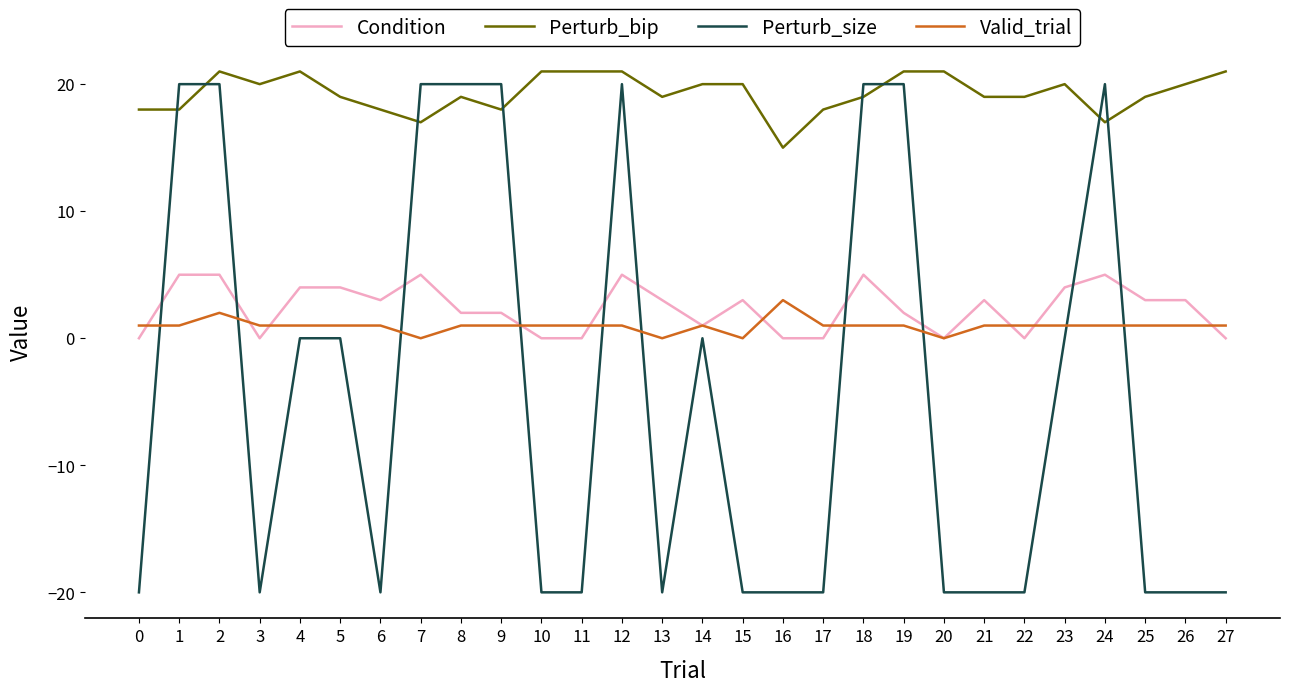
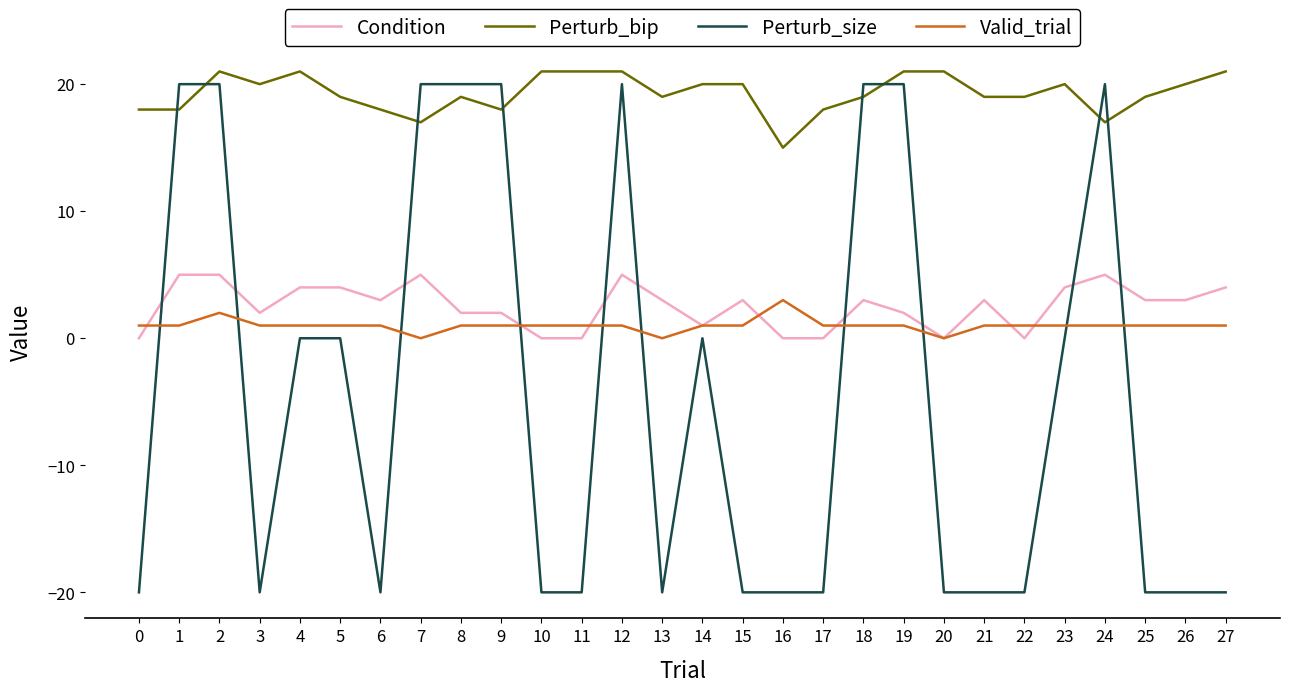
  {
    "Condition": {
      "0": 0,
      "1": 5,
      "2": 5,
-     "3": 0,
+     "3": 2,
      "4": 4,
      "5": 4,
      "6": 3,
      "7": 5,
      "8": 2,
      "9": 2,
      "10": 0,
      "11": 0,
      "12": 5,
      "13": 3,
      "15": 3,
      "16": 0,
      "17": 0,
-     "18": 5,
+     "18": 3,
      "19": 2,
      "21": 3,
      "22": 0,
      "23": 4,
      "24": 5,
      "25": 3,
      "26": 3,
-     "27": 0
+     "27": 4
    },
    "Perturb_bip": {
      "0": 18,
      "1": 18,
      "2": 21,
      "3": 20,
      "4": 21,
      "5": 19,
      "6": 18,
      "7": 17,
      "8": 19,
      "9": 18,
      "10": 21,
      "11": 21,
      "12": 21,
      "13": 19,
      "14": 20,
      "15": 20,
      "16": 15,
      "17": 18,
      "18": 19,
      "19": 21,
      "20": 21,
      "21": 19,
      "22": 19,
      "23": 20,
      "24": 17,
      "25": 19,
      "26": 20,
      "27": 21
    },
    "Perturb_size": {
      "0": -20,
      "1": 20,
      "2": 20,
      "3": -20,
      "4": 0,
      "5": 0,
      "6": -20,
      "7": 20,
      "8": 20,
      "9": 20,
      "10": -20,
      "11": -20,
      "12": 20,
      "13": -20,
      "14": 0,
      "15": -20,
      "16": -20,
      "17": -20,
      "18": 20,
      "19": 20,
      "20": -20,
      "21": -20,
      "22": -20,
      "23": 0,
      "24": 20,
      "25": -20,
      "26": -20,
      "27": -20
    },
    "Valid_trial": {
      "0": 1,
      "1": 1,
      "2": 2,
      "3": 1,
      "4": 1,
      "5": 1,
      "6": 1,
      "7": 0,
      "8": 1,
      "9": 1,
      "10": 1,
      "11": 1,
      "12": 1,
      "13": 0,
-     "15": 0,
+     "15": 1,
      "16": 3,
      "17": 1,
      "18": 1,
      "19": 1,
      "21": 1,
      "22": 1,
      "23": 1,
      "24": 1,
      "25": 1,
      "26": 1,
      "27": 1
    }
  }
